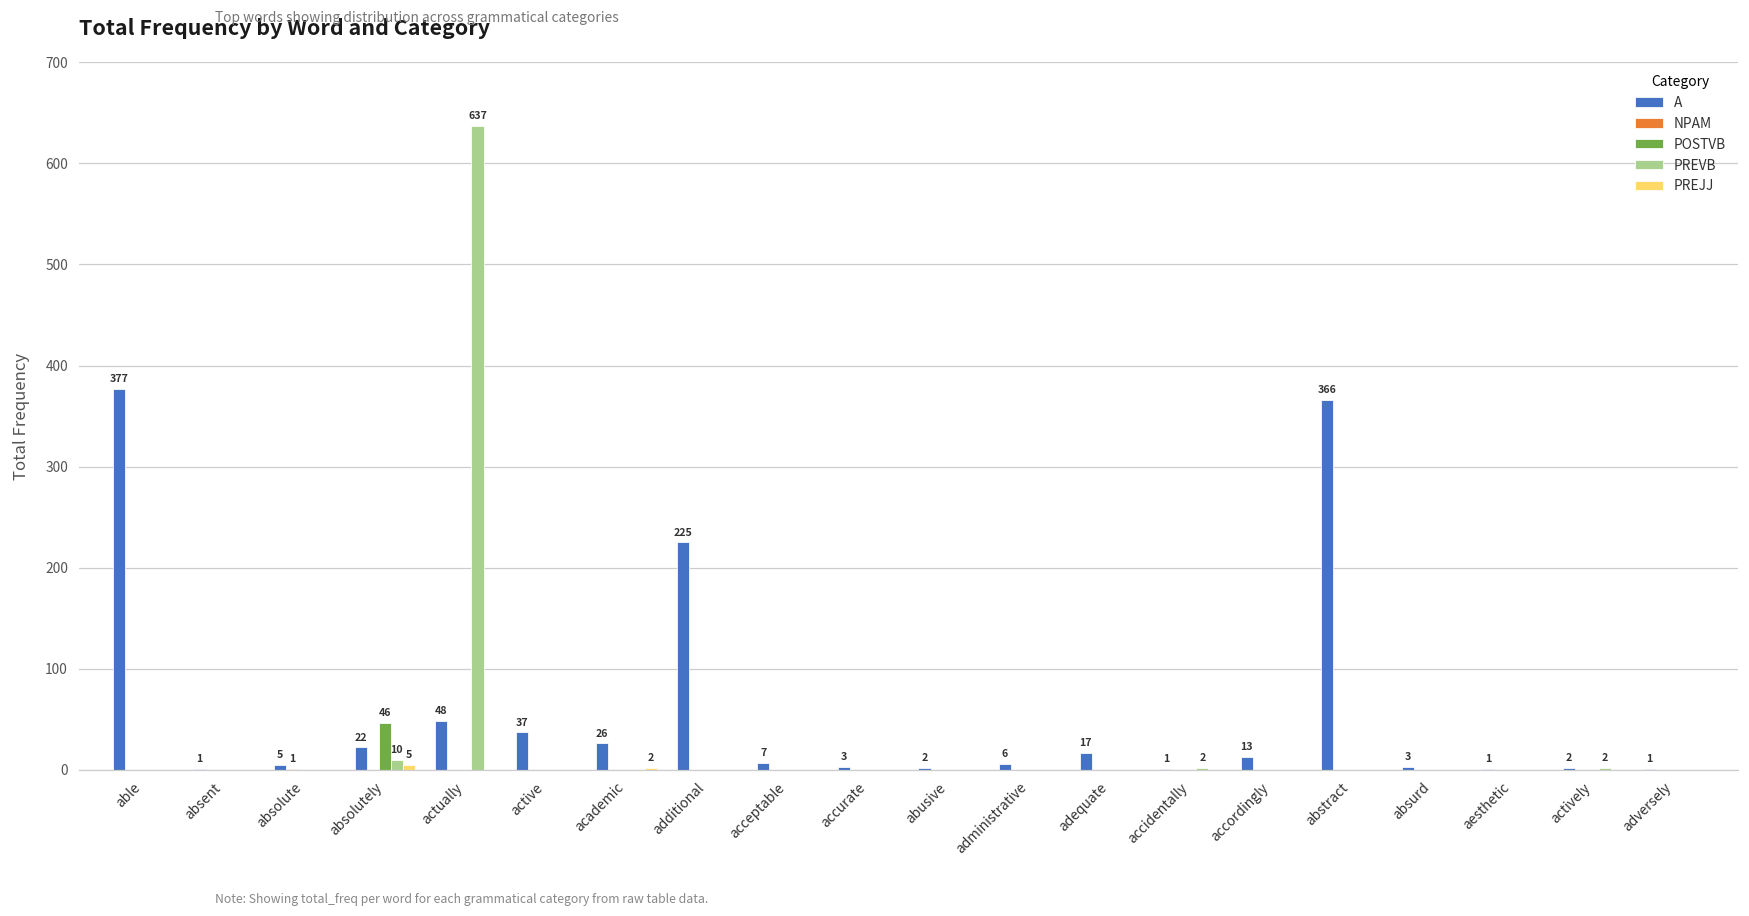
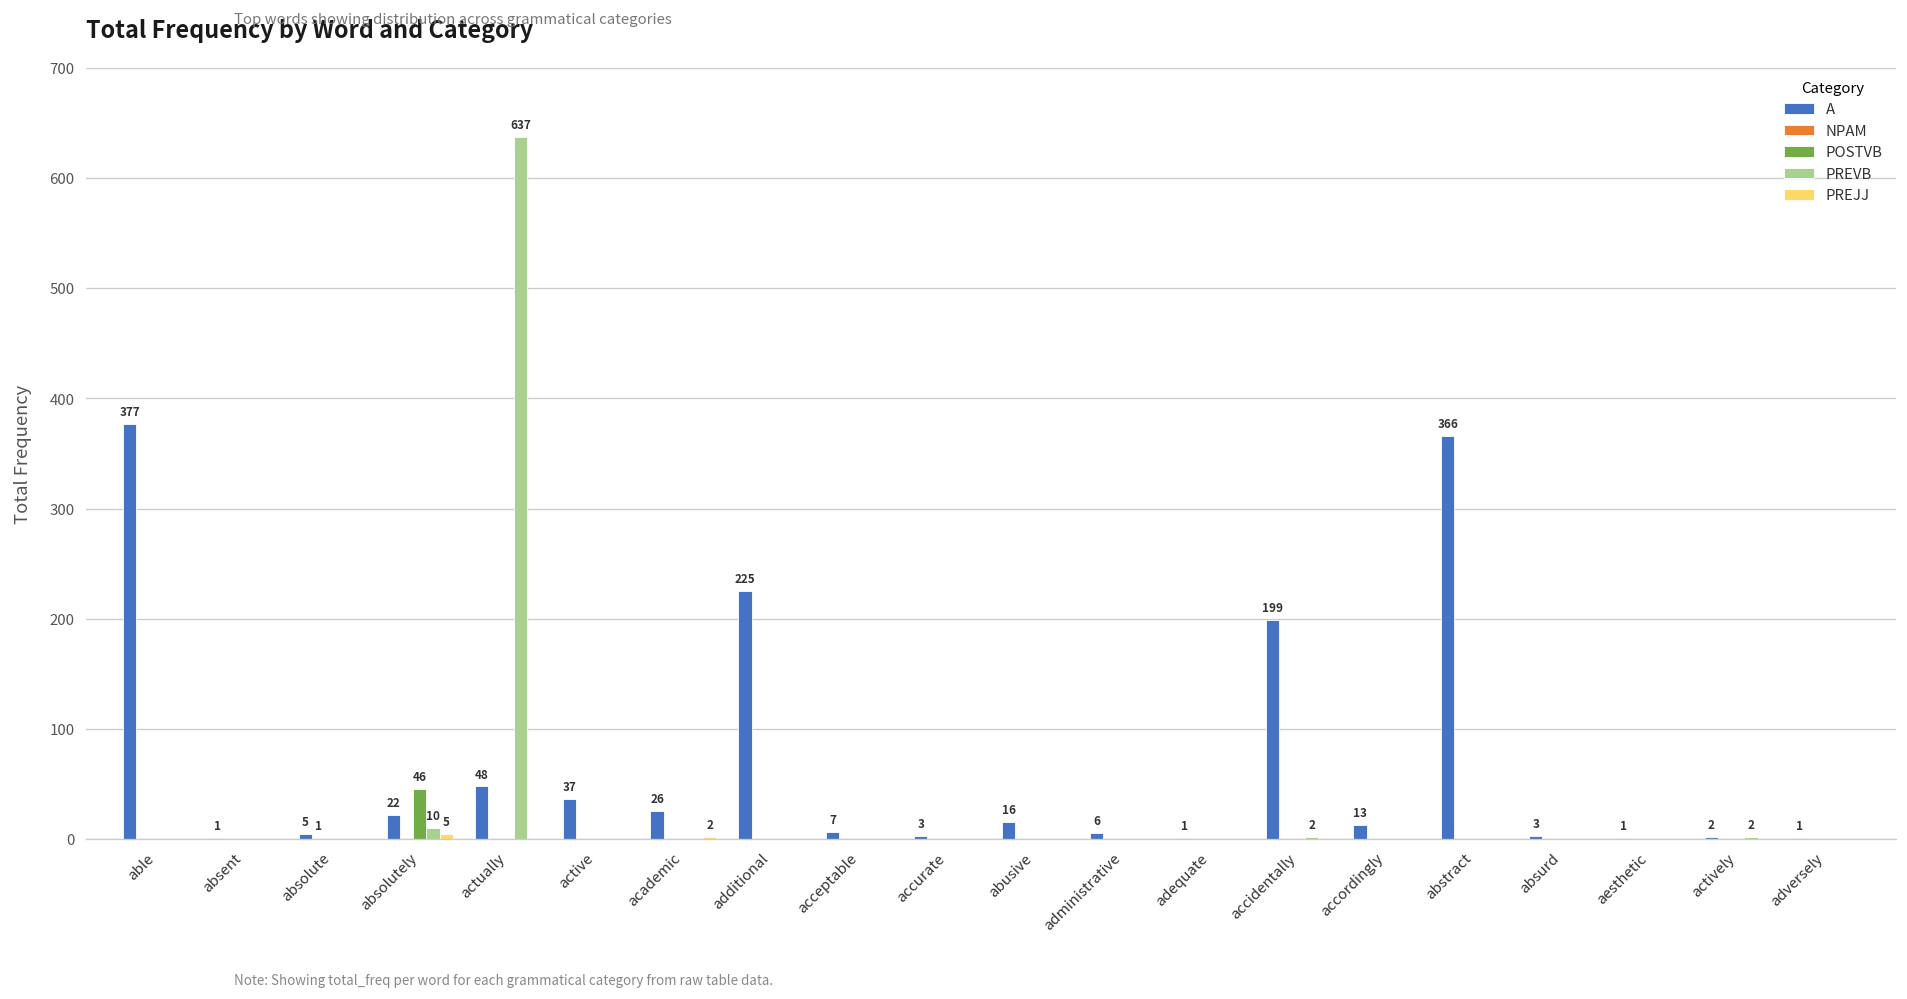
  {
    "A": {
      "able": 377,
      "absent": 1,
      "absolute": 5,
      "absolutely": 22,
      "actually": 48,
      "active": 37,
      "academic": 26,
      "additional": 225,
      "acceptable": 7,
      "accurate": 3,
-     "abusive": 2,
+     "abusive": 16,
      "administrative": 6,
-     "adequate": 17,
-     "accidentally": 1,
+     "adequate": 1,
+     "accidentally": 199,
      "accordingly": 13,
      "abstract": 366,
      "absurd": 3,
      "aesthetic": 1,
      "actively": 2,
      "adversely": 1
    },
    "NPAM": {
      "absolute": 1
    },
    "POSTVB": {
      "absolutely": 46
    },
    "PREVB": {
      "absolutely": 10,
      "actually": 637,
      "accidentally": 2,
      "actively": 2
    },
    "PREJJ": {
      "absolutely": 5,
      "academic": 2
    }
  }
